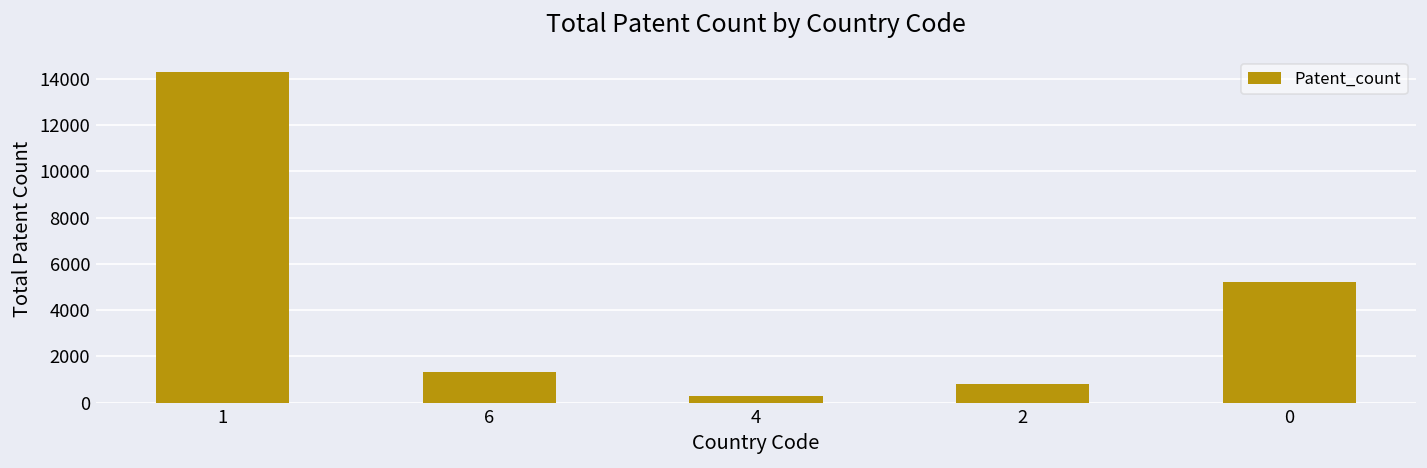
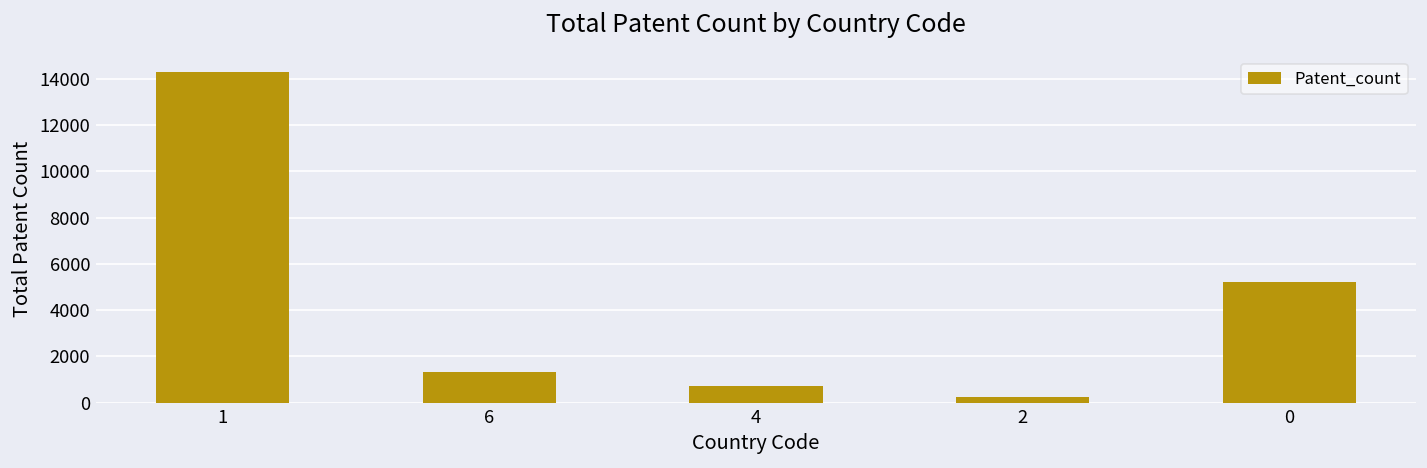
  {
    "1": 14300,
    "6": 1300,
-   "4": 300,
-   "2": 800,
+   "4": 700,
+   "2": 300,
    "0": 5200
  }
